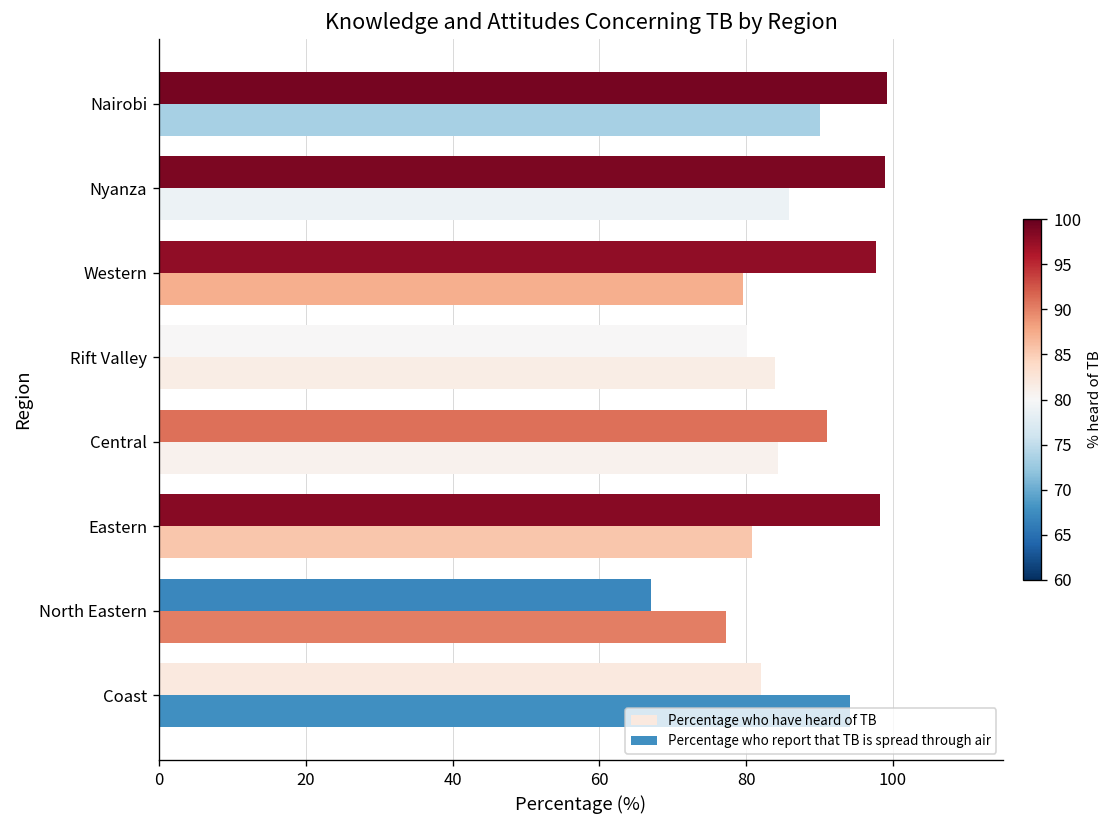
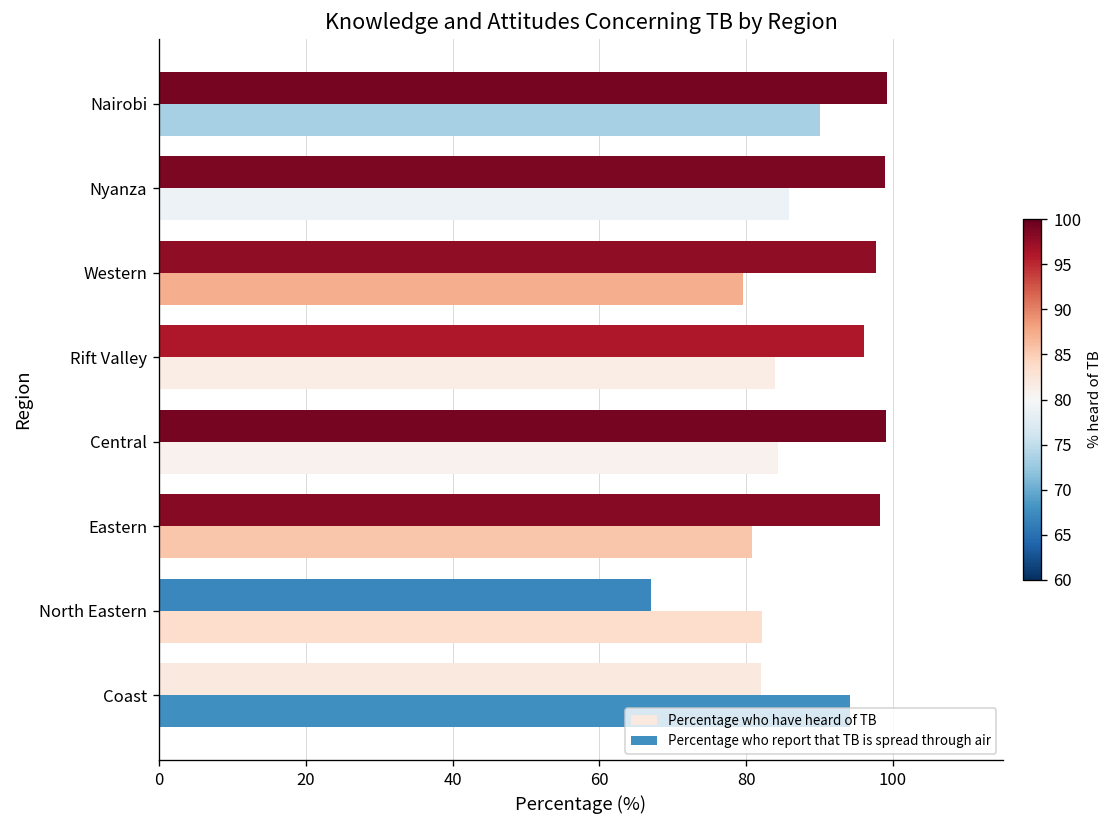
  {
    "Percentage who have heard of TB": {
      "Nairobi": 99,
      "Nyanza": 99,
      "Western": 98,
-     "Rift Valley": 80,
-     "Central": 91,
+     "Rift Valley": 96,
+     "Central": 99,
      "Eastern": 98,
      "North Eastern": 67,
      "Coast": 82
    },
    "Percentage who report that TB is spread through air": {
      "Nairobi": 90,
      "Nyanza": 86,
      "Western": 80,
      "Rift Valley": 84,
      "Central": 84,
      "Eastern": 81,
-     "North Eastern": 77
+     "North Eastern": 82
    }
  }
